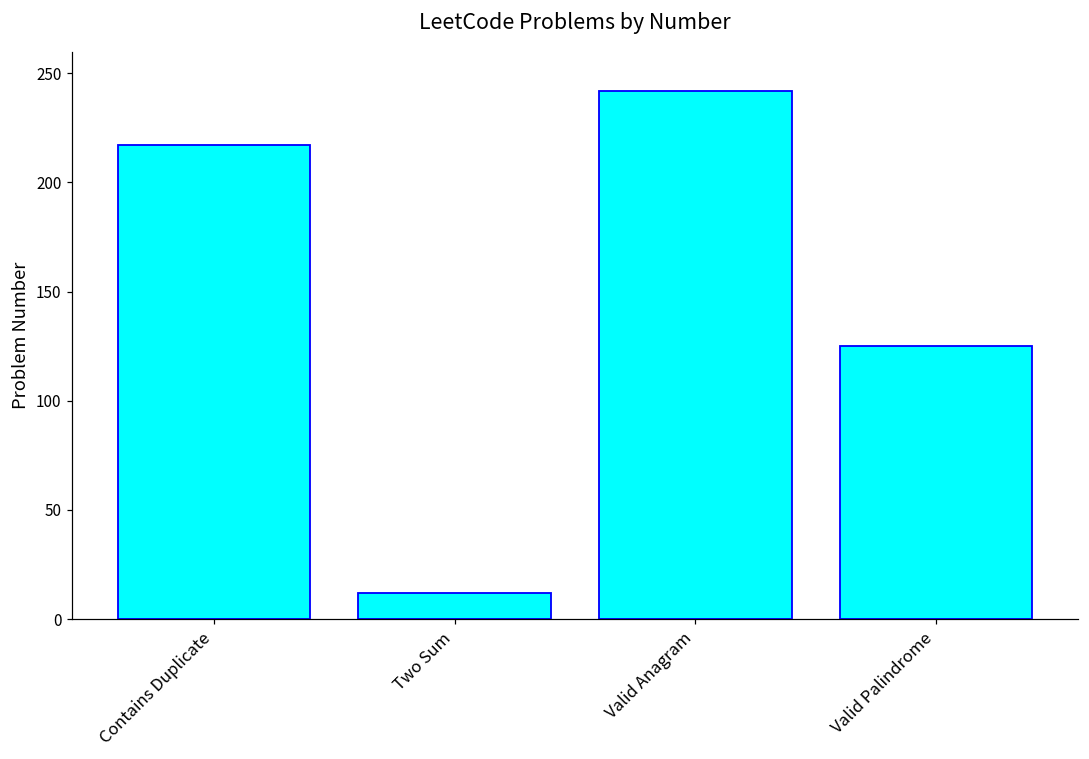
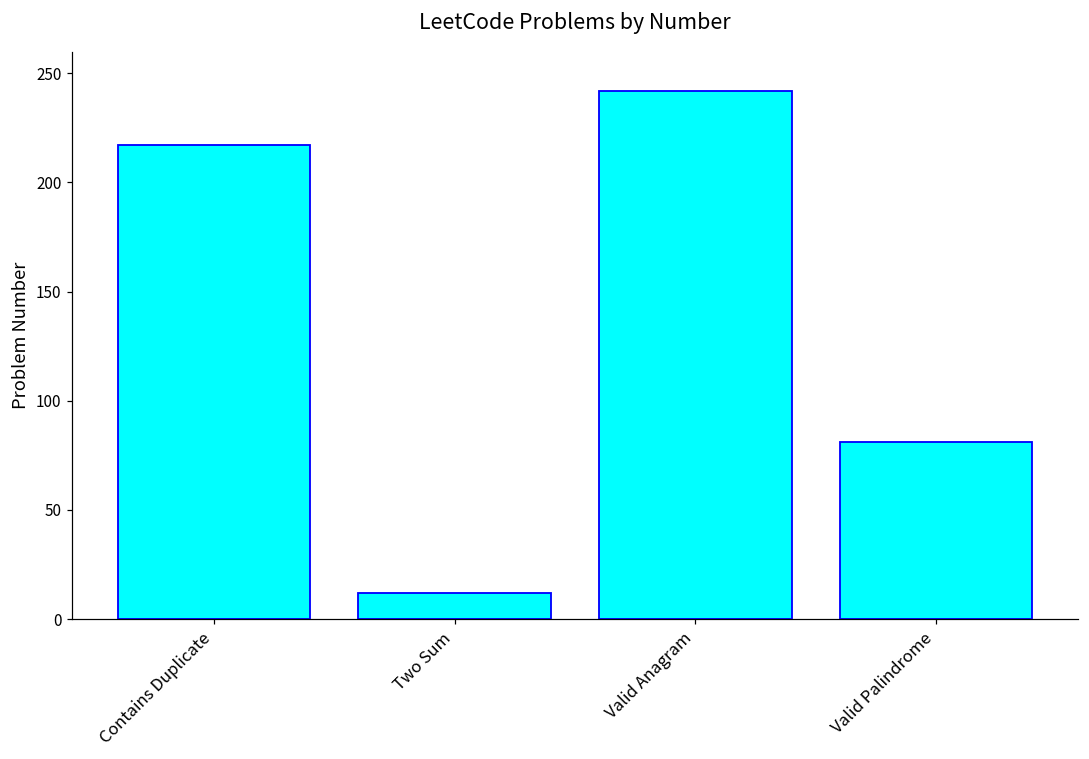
  {
    "Contains Duplicate": 217,
    "Two Sum": 12,
    "Valid Anagram": 242,
-   "Valid Palindrome": 125
+   "Valid Palindrome": 81
  }
